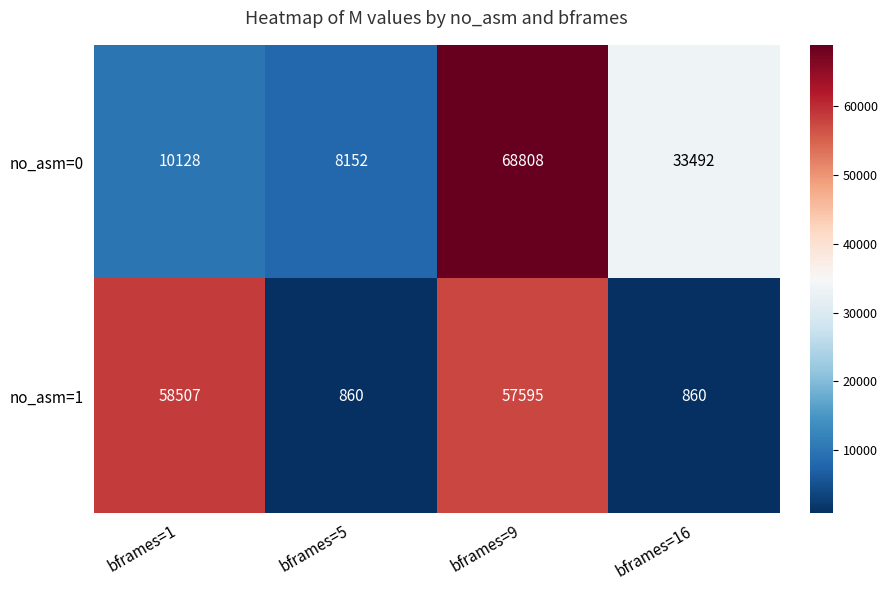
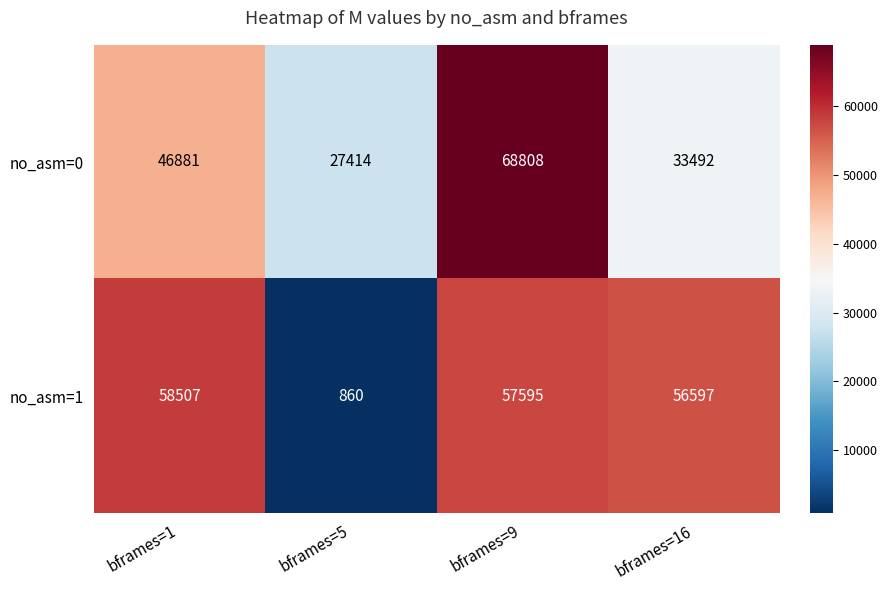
  {
    "no_asm=0": {
-     "bframes=1": 10128,
-     "bframes=5": 8152,
+     "bframes=1": 46881,
+     "bframes=5": 27414,
      "bframes=9": 68808,
      "bframes=16": 33492
    },
    "no_asm=1": {
      "bframes=1": 58507,
      "bframes=5": 860,
      "bframes=9": 57595,
-     "bframes=16": 860
+     "bframes=16": 56597
    }
  }
